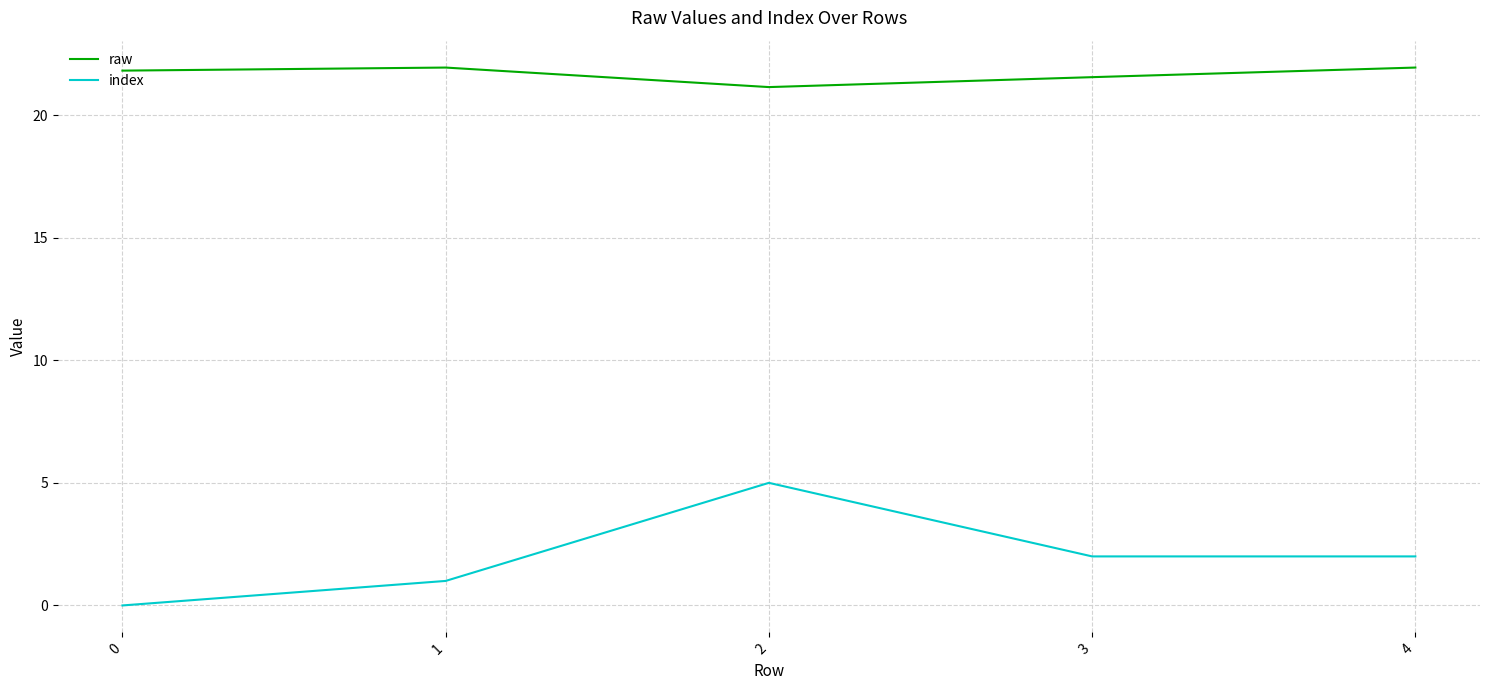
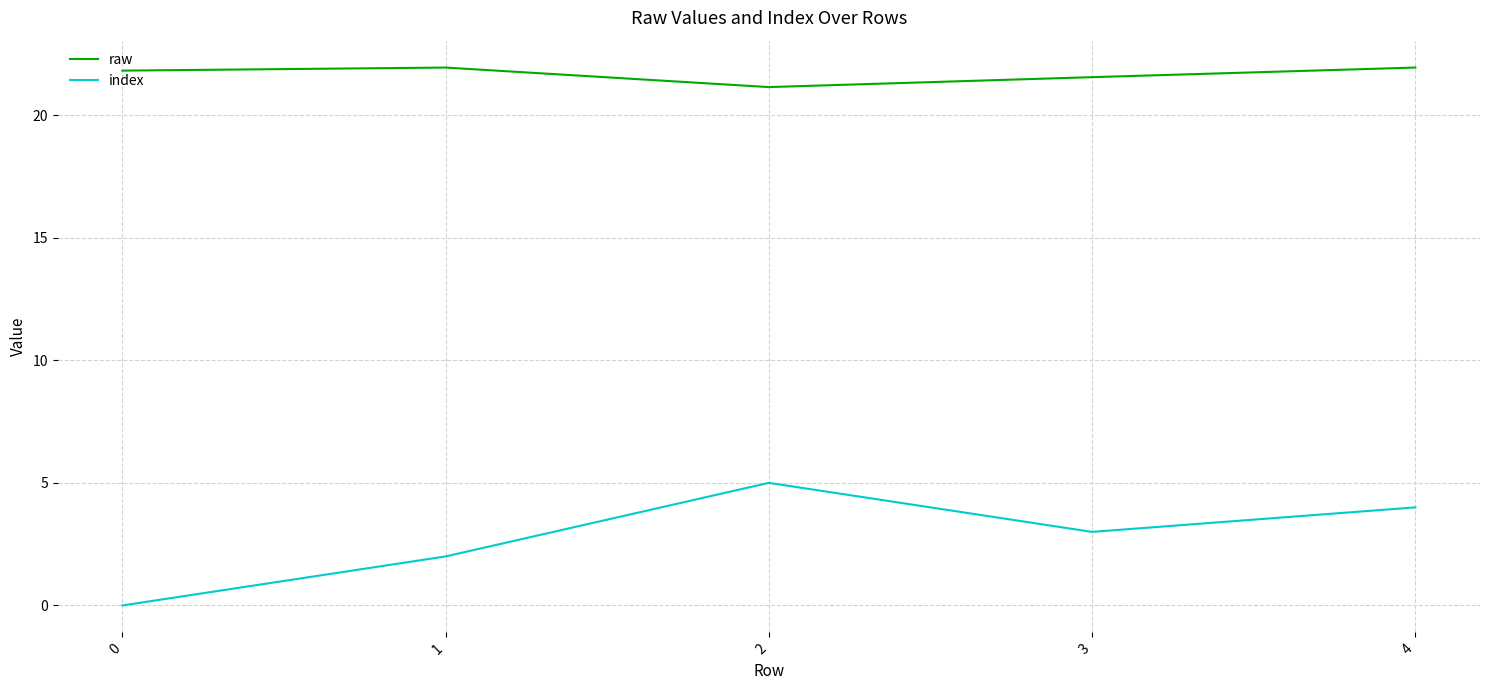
  {
    "raw": {
      "0": 21.8,
      "1": 22,
      "2": 21.1,
      "3": 21.5,
      "4": 22
    },
    "index": {
      "0": 0,
-     "1": 1,
+     "1": 2,
      "2": 5,
-     "3": 2,
-     "4": 2
+     "3": 3,
+     "4": 4
    }
  }
